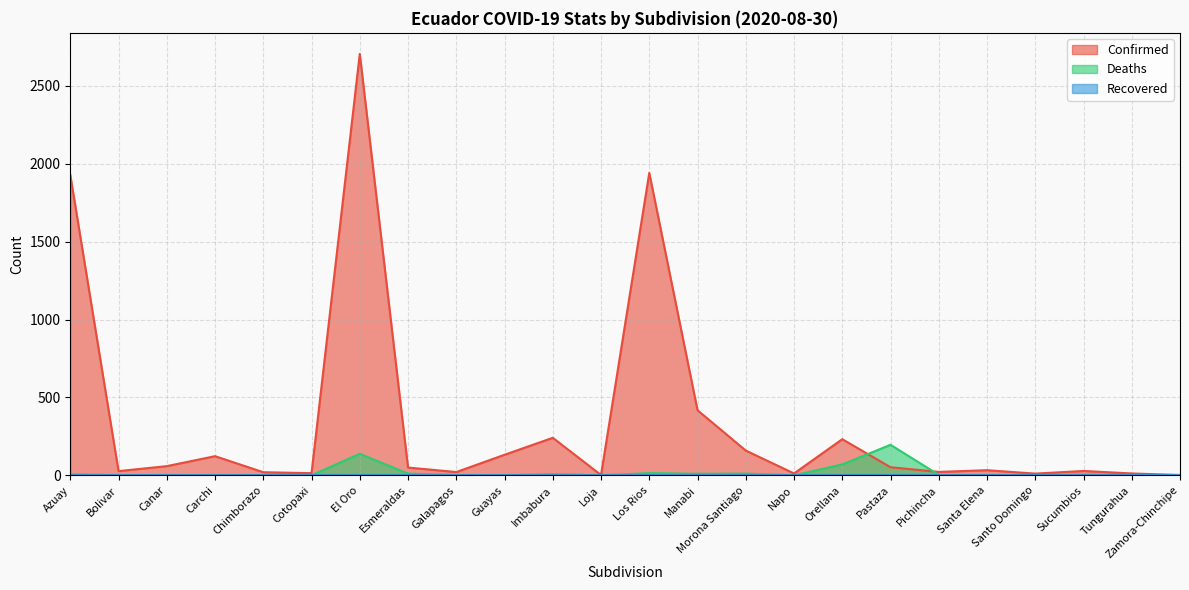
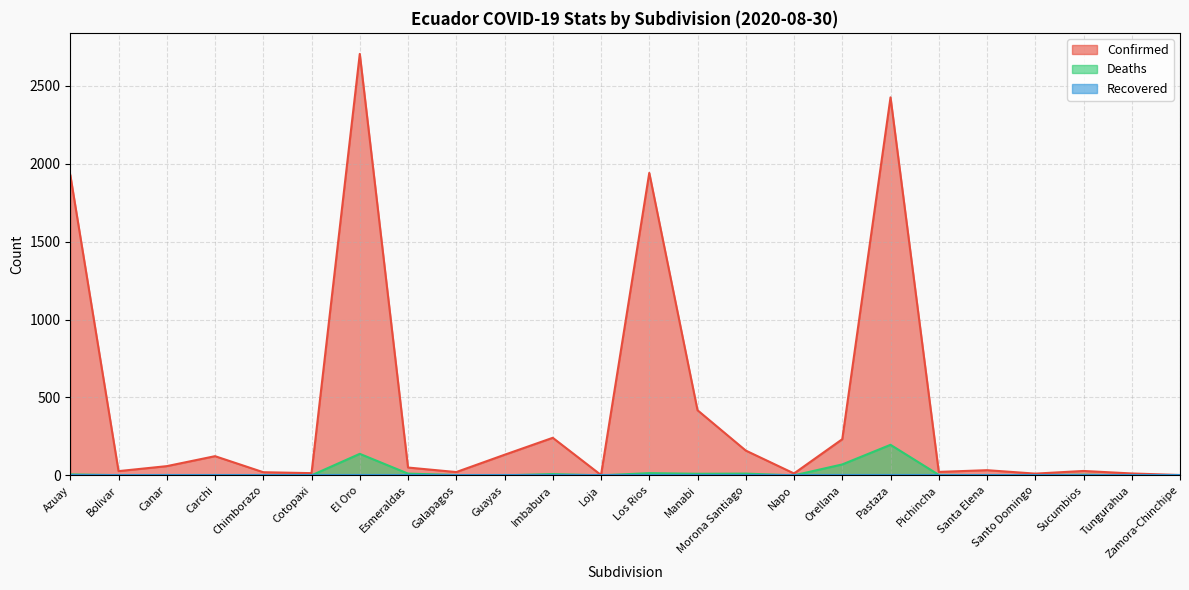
  {
    "Confirmed": {
      "Azuay": 1930,
      "Bolivar": 30,
      "Canar": 60,
      "Carchi": 120,
      "Chimborazo": 20,
      "El Oro": 2710,
      "Esmeraldas": 50,
      "Galapagos": 20,
      "Guayas": 130,
      "Imbabura": 240,
      "Los Rios": 1940,
      "Manabi": 420,
      "Morona Santiago": 160,
      "Orellana": 230,
-     "Pastaza": 50,
+     "Pastaza": 2430,
      "Pichincha": 20,
      "Santa Elena": 30,
      "Sucumbios": 30
    },
    "Deaths": {
      "El Oro": 140,
      "Orellana": 70,
      "Pastaza": 200
    },
    "Recovered": {
      "El Oro": 0,
      "Orellana": 0,
      "Pastaza": 0
    }
  }
